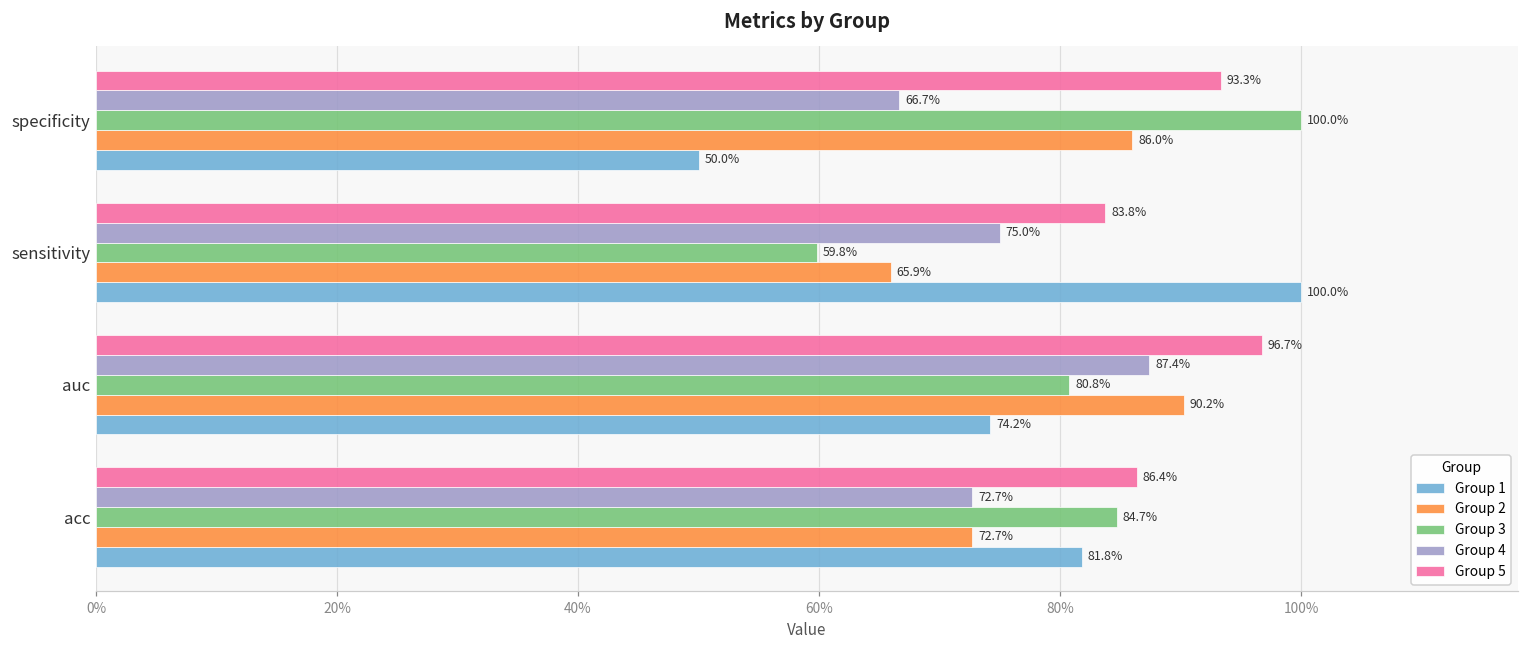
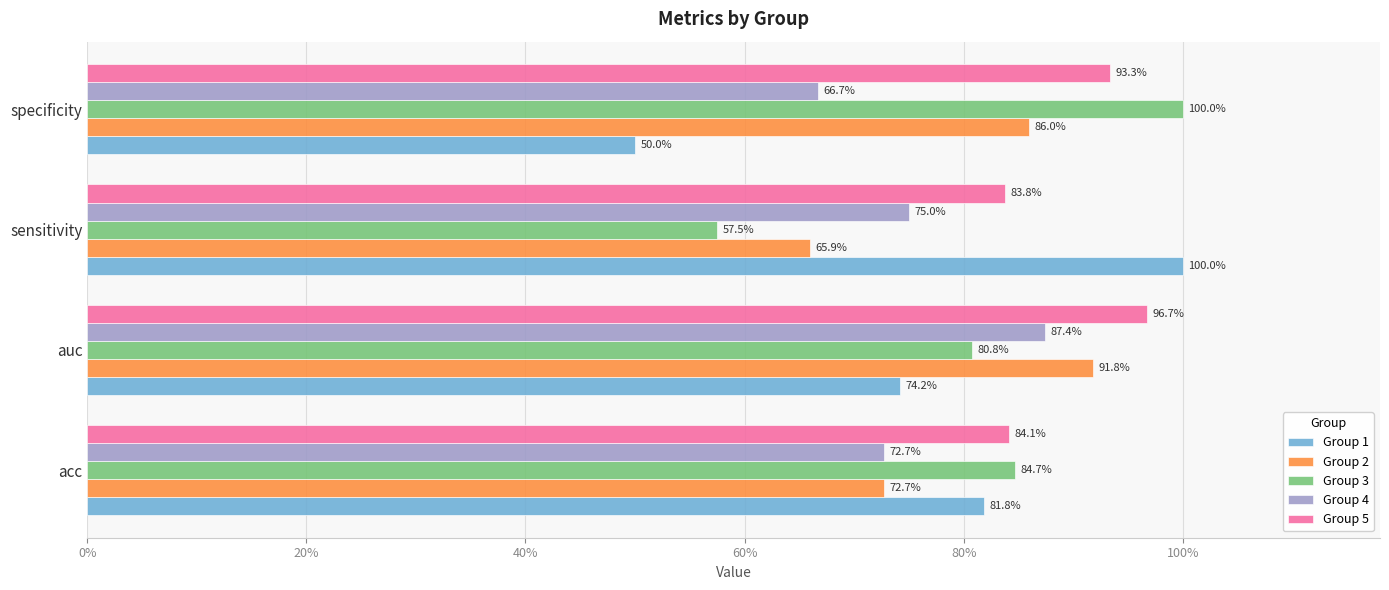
  {
    "Group 2": {
      "specificity": "86.0%",
      "sensitivity": "65.9%",
-     "auc": "90.2%",
+     "auc": "91.8%",
      "acc": "72.7%"
    },
    "Group 3": {
      "specificity": "100.0%",
-     "sensitivity": "59.8%",
+     "sensitivity": "57.5%",
      "auc": "80.8%",
      "acc": "84.7%"
    },
    "Group 5": {
      "specificity": "93.3%",
      "sensitivity": "83.8%",
      "auc": "96.7%",
-     "acc": "86.4%"
+     "acc": "84.1%"
    }
  }
